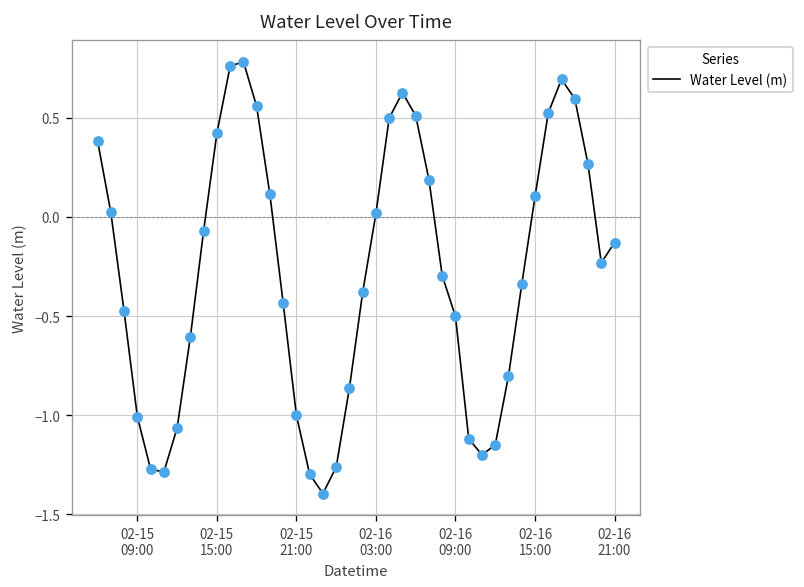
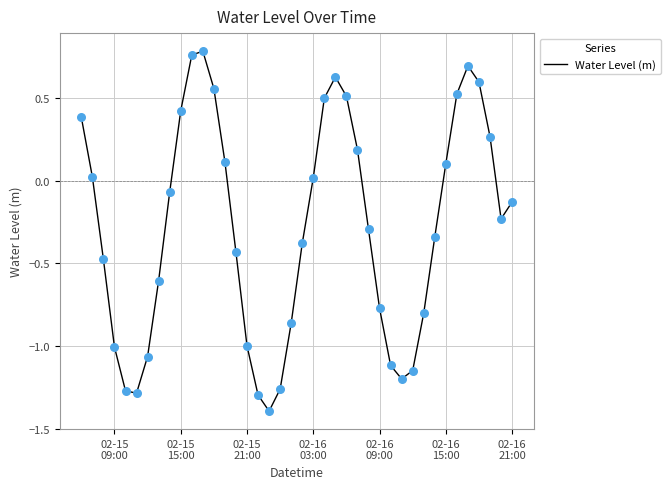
  {
    "02-15 09:00": -1.01,
    "02-15 15:00": 0.42,
    "02-15 21:00": -1.00,
    "02-16 03:00": 0.02,
-   "02-16 09:00": -0.50,
+   "02-16 09:00": -0.77,
    "02-16 15:00": 0.10,
    "02-16 21:00": -0.13
  }
